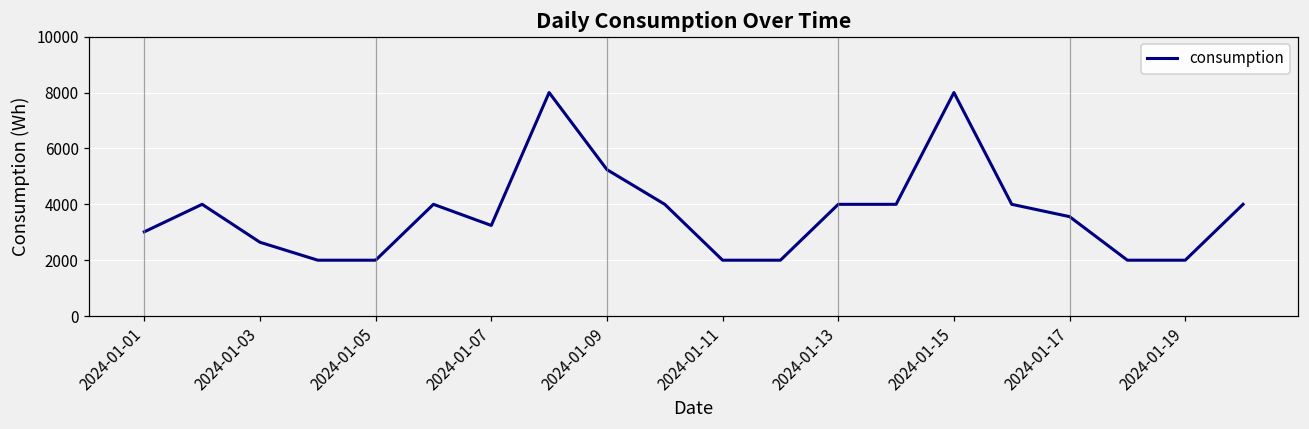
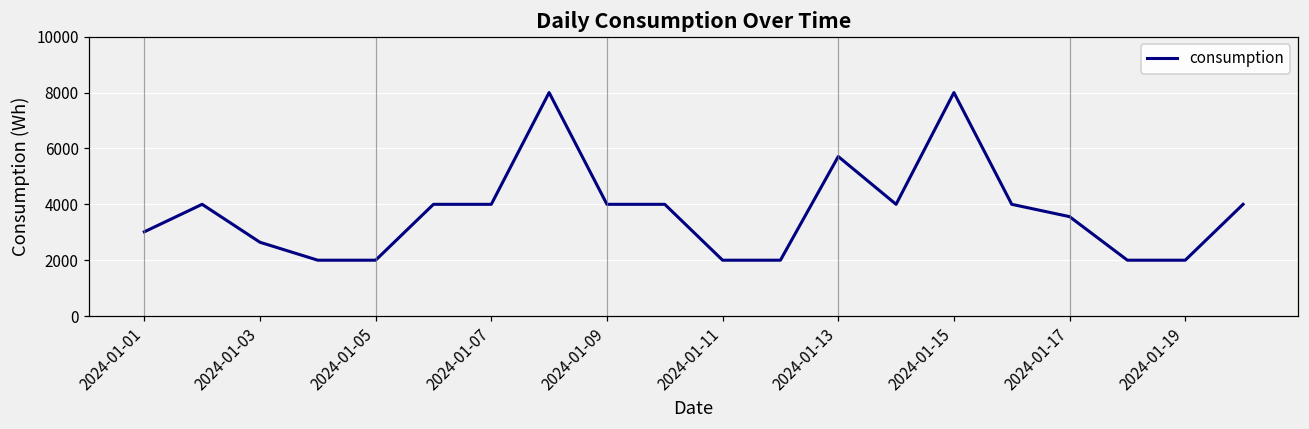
  {
    "2024-01-01": 3000,
    "2024-01-03": 2600,
    "2024-01-05": 2000,
-   "2024-01-07": 3200,
-   "2024-01-09": 5200,
+   "2024-01-07": 4000,
+   "2024-01-09": 4000,
    "2024-01-11": 2000,
-   "2024-01-13": 4000,
+   "2024-01-13": 5700,
    "2024-01-15": 8000,
    "2024-01-17": 3600,
    "2024-01-19": 2000
  }
